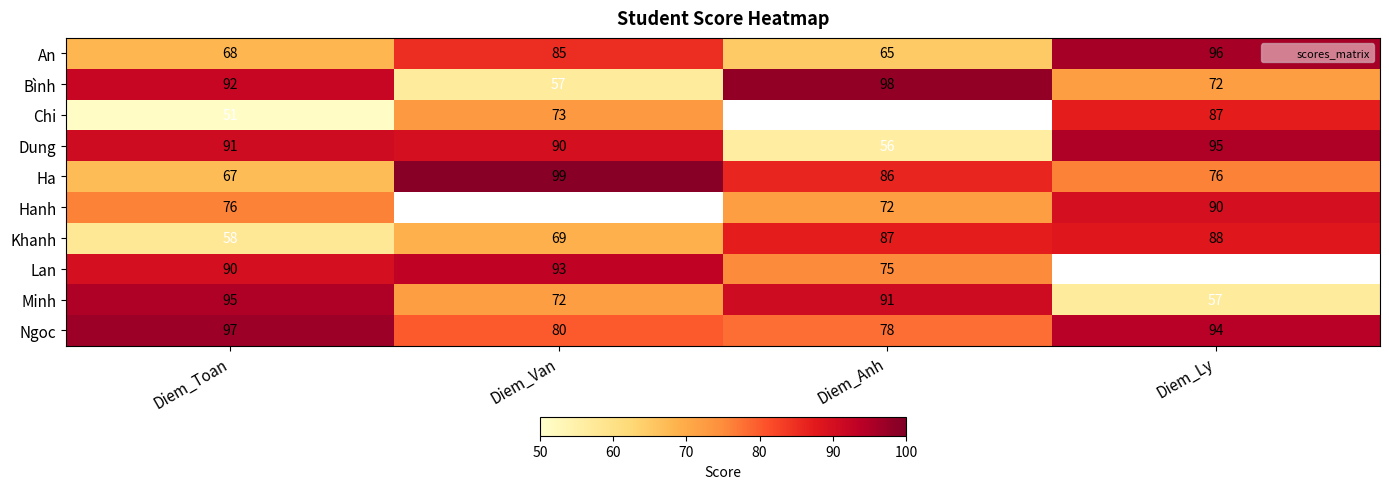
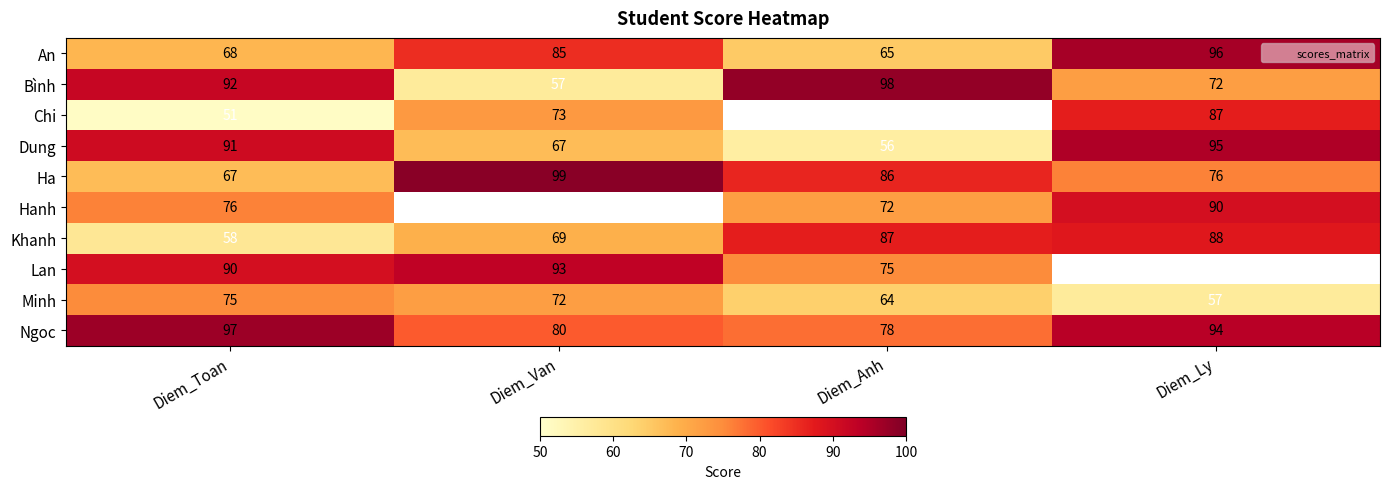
  {
    "An": {
      "Diem_Toan": 68,
      "Diem_Van": 85,
      "Diem_Anh": 65,
      "Diem_Ly": 96
    },
    "Bình": {
      "Diem_Toan": 92,
      "Diem_Van": 57,
      "Diem_Anh": 98,
      "Diem_Ly": 72
    },
    "Chi": {
      "Diem_Toan": 51,
      "Diem_Van": 73,
      "Diem_Ly": 87
    },
    "Dung": {
      "Diem_Toan": 91,
-     "Diem_Van": 90,
+     "Diem_Van": 67,
      "Diem_Anh": 56,
      "Diem_Ly": 95
    },
    "Ha": {
      "Diem_Toan": 67,
      "Diem_Van": 99,
      "Diem_Anh": 86,
      "Diem_Ly": 76
    },
    "Hanh": {
      "Diem_Toan": 76,
      "Diem_Anh": 72,
      "Diem_Ly": 90
    },
    "Khanh": {
      "Diem_Toan": 58,
      "Diem_Van": 69,
      "Diem_Anh": 87,
      "Diem_Ly": 88
    },
    "Lan": {
      "Diem_Toan": 90,
      "Diem_Van": 93,
      "Diem_Anh": 75
    },
    "Minh": {
-     "Diem_Toan": 95,
+     "Diem_Toan": 75,
      "Diem_Van": 72,
-     "Diem_Anh": 91,
+     "Diem_Anh": 64,
      "Diem_Ly": 57
    },
    "Ngoc": {
      "Diem_Toan": 97,
      "Diem_Van": 80,
      "Diem_Anh": 78,
      "Diem_Ly": 94
    }
  }
